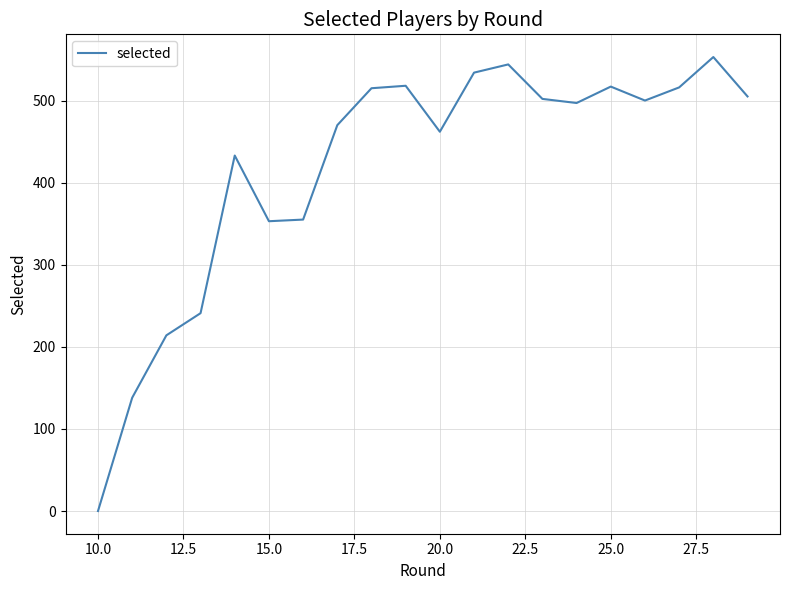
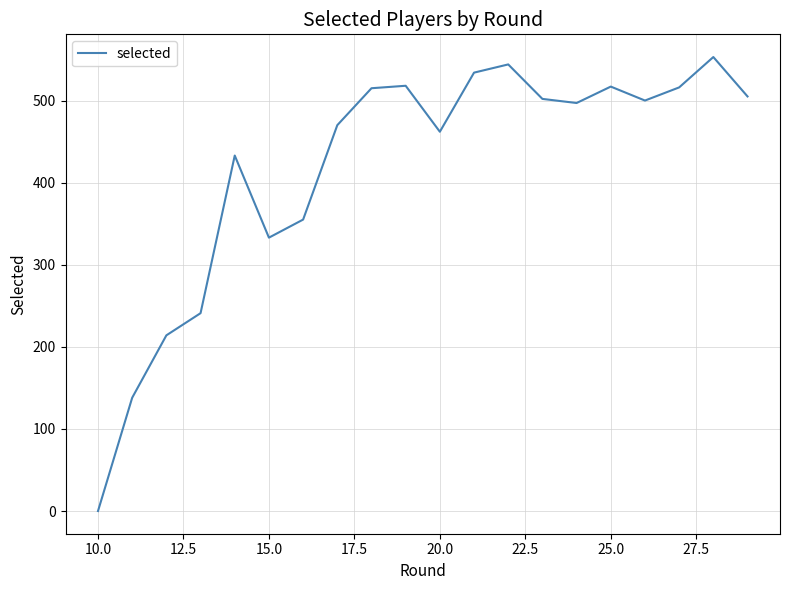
  {
    "10.0": 0,
-   "15.0": 350,
+   "15.0": 330,
    "20.0": 460,
    "25.0": 520
  }
